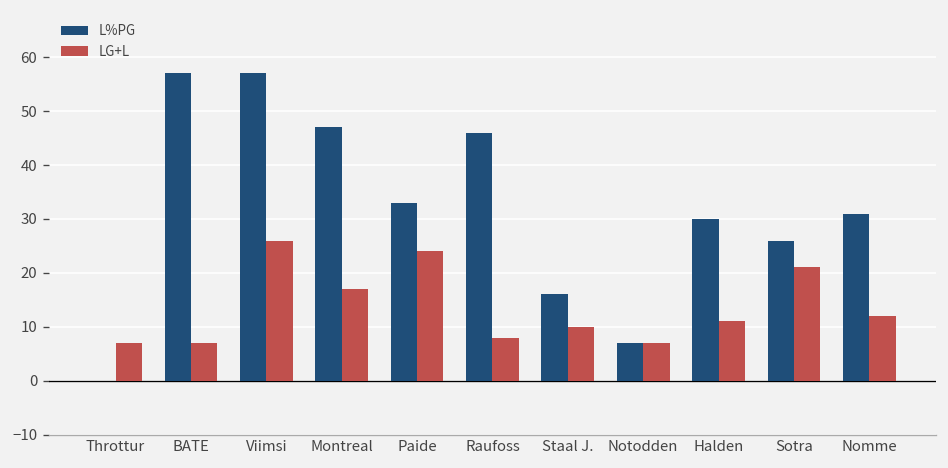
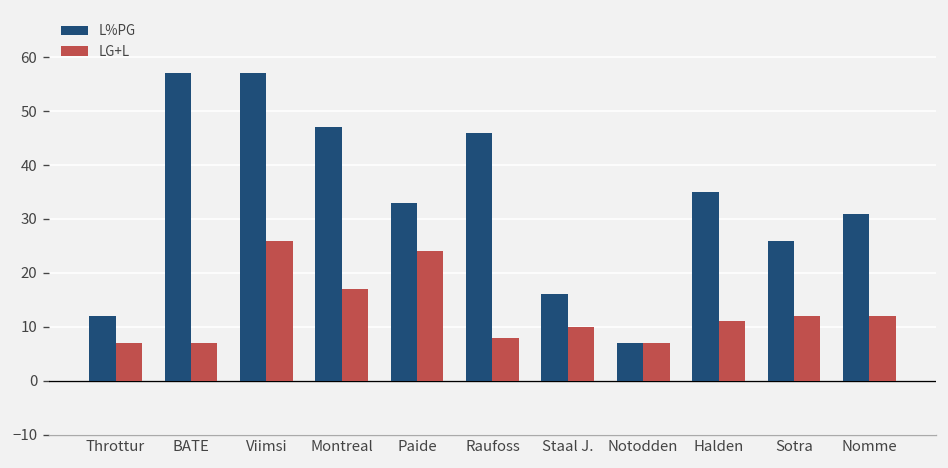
  {
    "L%PG": {
-     "Throttur": 0,
+     "Throttur": 12,
      "BATE": 57,
      "Viimsi": 57,
      "Montreal": 47,
      "Paide": 33,
      "Raufoss": 46,
      "Staal J.": 16,
      "Notodden": 7,
-     "Halden": 30,
+     "Halden": 35,
      "Sotra": 26,
      "Nomme": 31
    },
    "LG+L": {
      "Throttur": 7,
      "BATE": 7,
      "Viimsi": 26,
      "Montreal": 17,
      "Paide": 24,
      "Raufoss": 8,
      "Staal J.": 10,
      "Notodden": 7,
      "Halden": 11,
-     "Sotra": 21,
+     "Sotra": 12,
      "Nomme": 12
    }
  }
